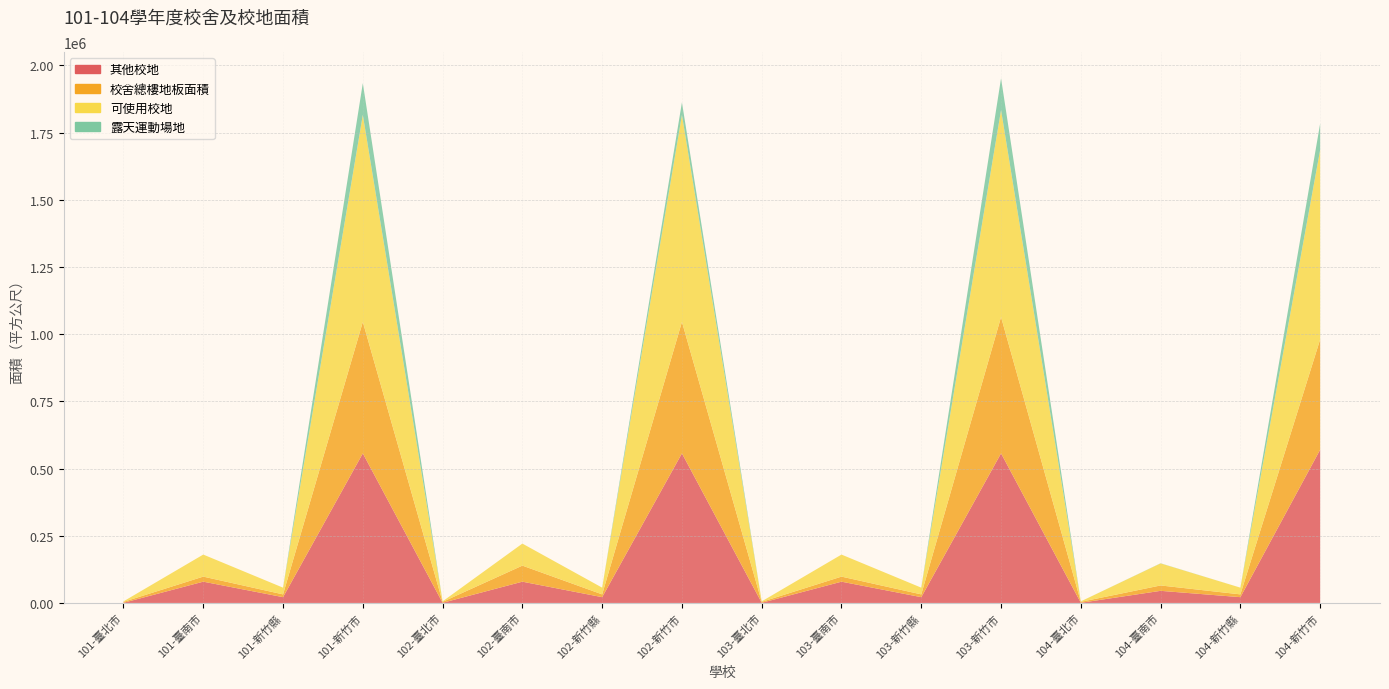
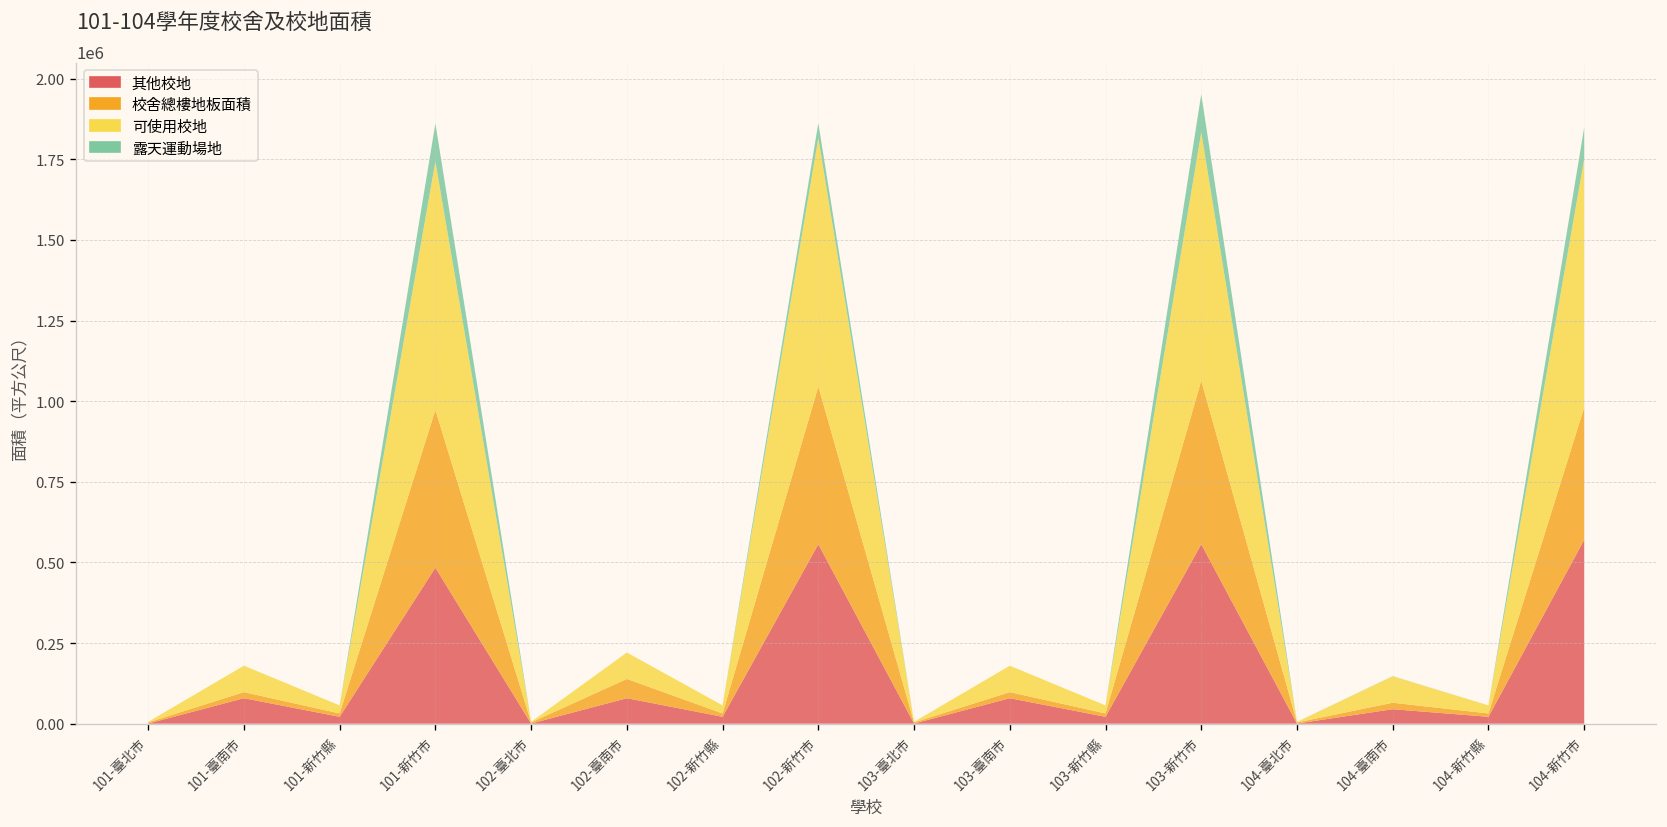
  {
    "其他校地": {
      "101-臺南市": 80000,
      "101-新竹縣": 20000,
-     "101-新竹市": 560000,
+     "101-新竹市": 480000,
      "102-臺南市": 80000,
      "102-新竹縣": 20000,
      "102-新竹市": 560000,
      "103-臺南市": 80000,
      "103-新竹縣": 20000,
      "103-新竹市": 560000,
      "104-臺南市": 50000,
      "104-新竹縣": 20000,
      "104-新竹市": 570000
    },
    "校舍總樓地板面積": {
      "101-臺南市": 20000,
      "101-新竹縣": 10000,
      "101-新竹市": 490000,
      "102-臺南市": 60000,
      "102-新竹縣": 10000,
      "102-新竹市": 490000,
      "103-臺南市": 20000,
      "103-新竹縣": 10000,
      "103-新竹市": 510000,
      "104-臺南市": 20000,
      "104-新竹縣": 10000,
      "104-新竹市": 410000
    },
    "可使用校地": {
      "101-新竹市": 770000,
      "102-新竹市": 770000,
      "103-新竹市": 770000,
-     "104-新竹市": 710000
+     "104-新竹市": 770000
    },
    "露天運動場地": {
      "101-新竹市": 120000,
      "102-新竹市": 50000,
      "103-新竹市": 120000,
      "104-新竹市": 100000
    }
  }
